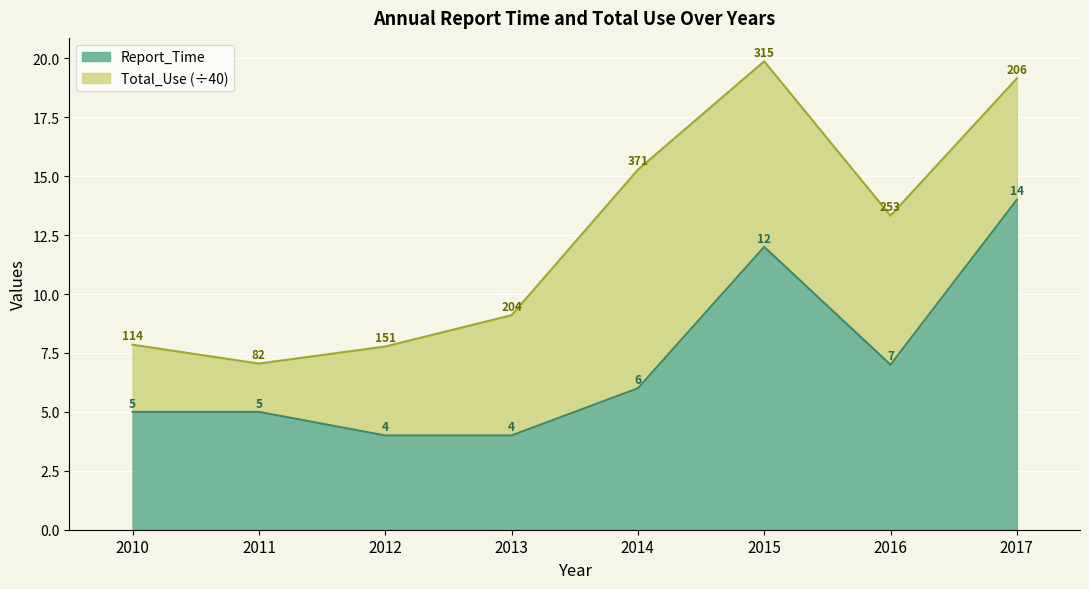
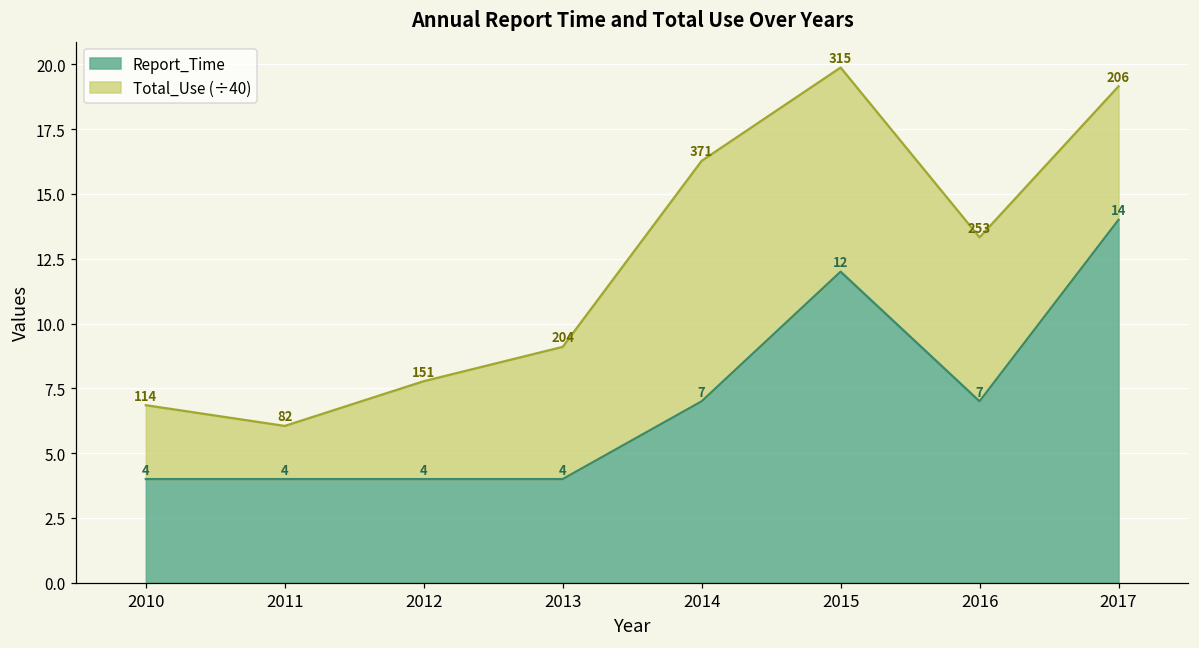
  {
    "Report_Time": {
-     "2010": 5,
-     "2011": 5,
+     "2010": 4,
+     "2011": 4,
      "2012": 4,
      "2013": 4,
-     "2014": 6,
+     "2014": 7,
      "2015": 12,
      "2016": 7,
      "2017": 14
    }
  }
